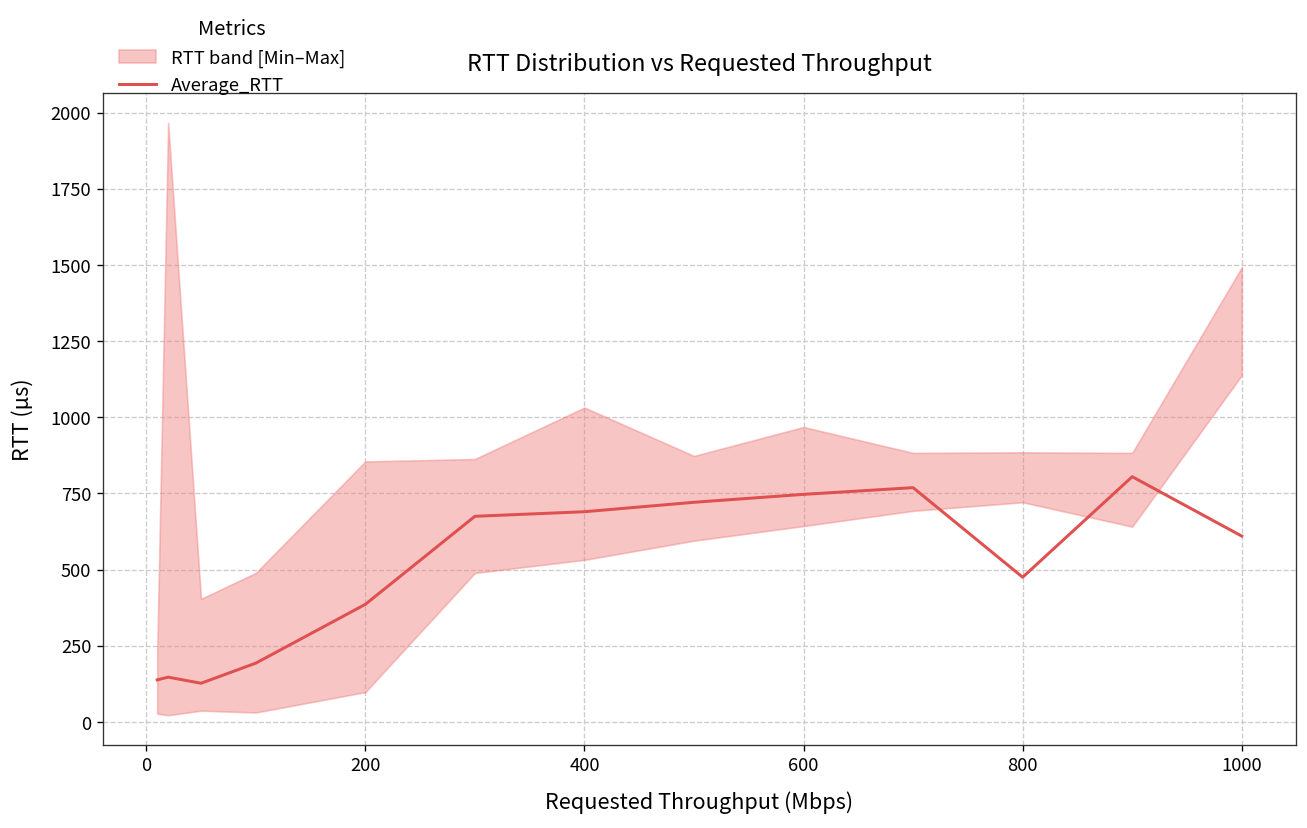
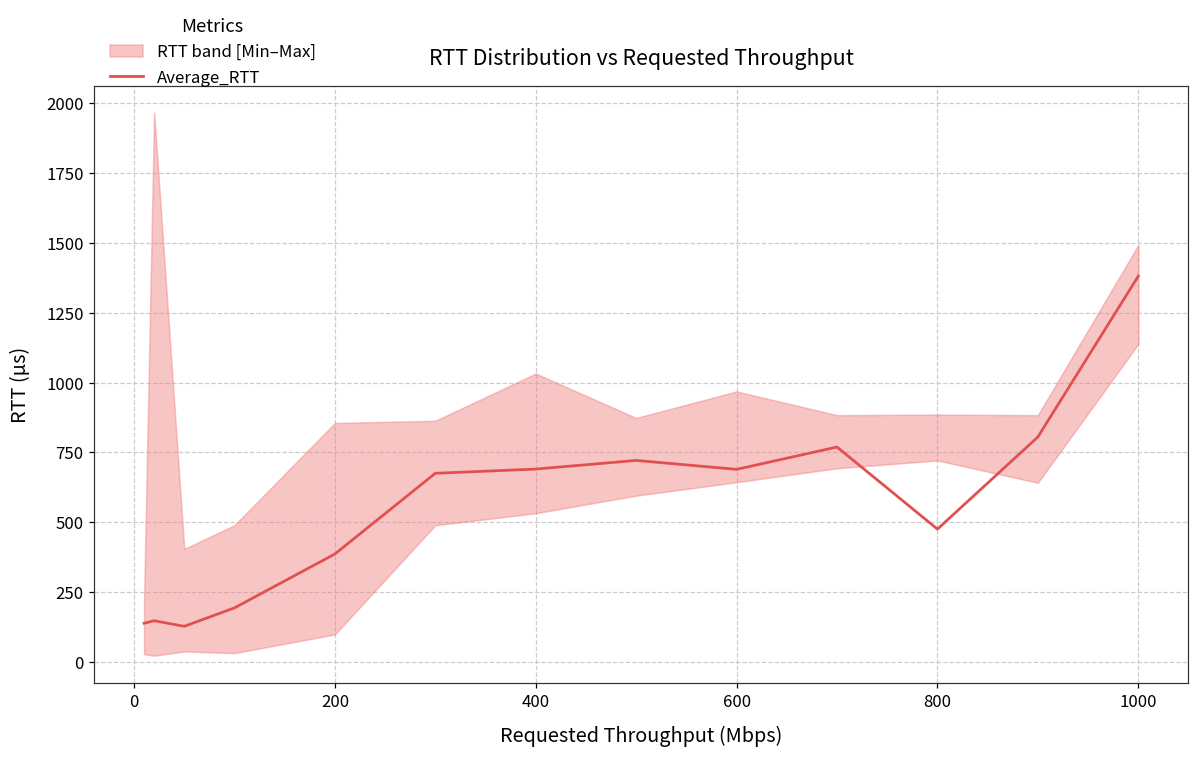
  {
    "Average_RTT": {
      "200": 390,
      "400": 690,
-     "600": 750,
+     "600": 690,
      "800": 480,
-     "1000": 610
+     "1000": 1380
    }
  }
